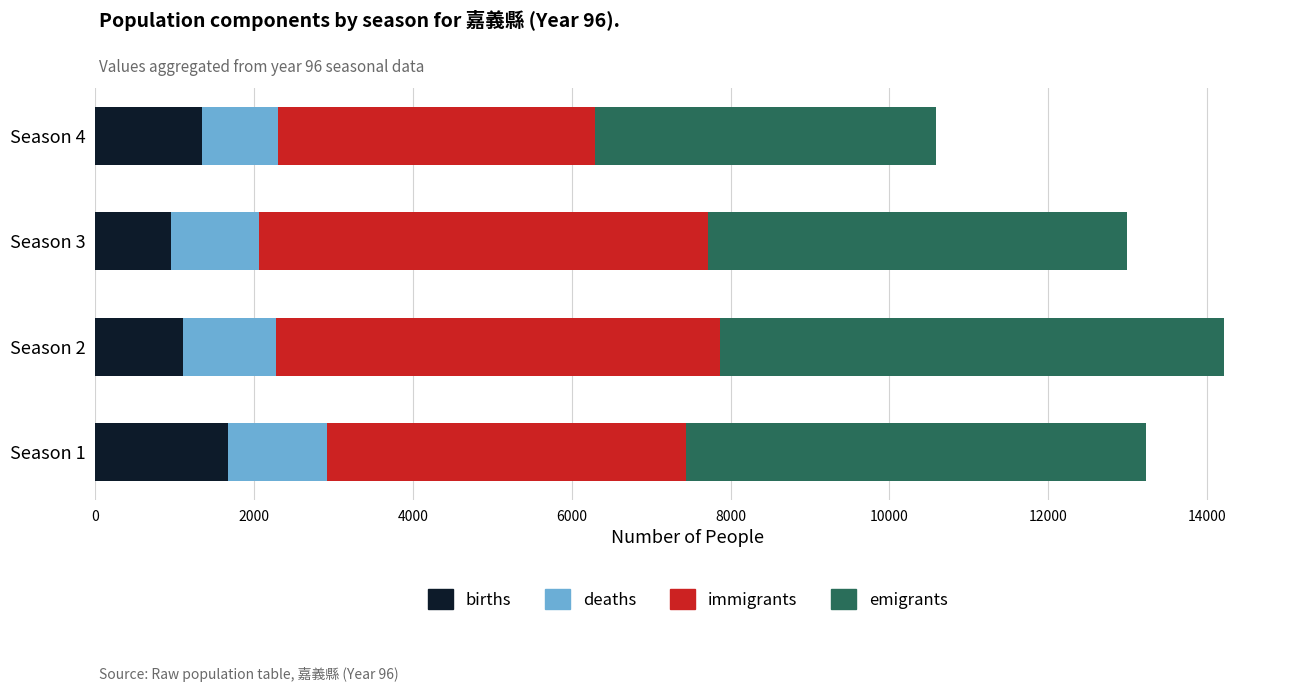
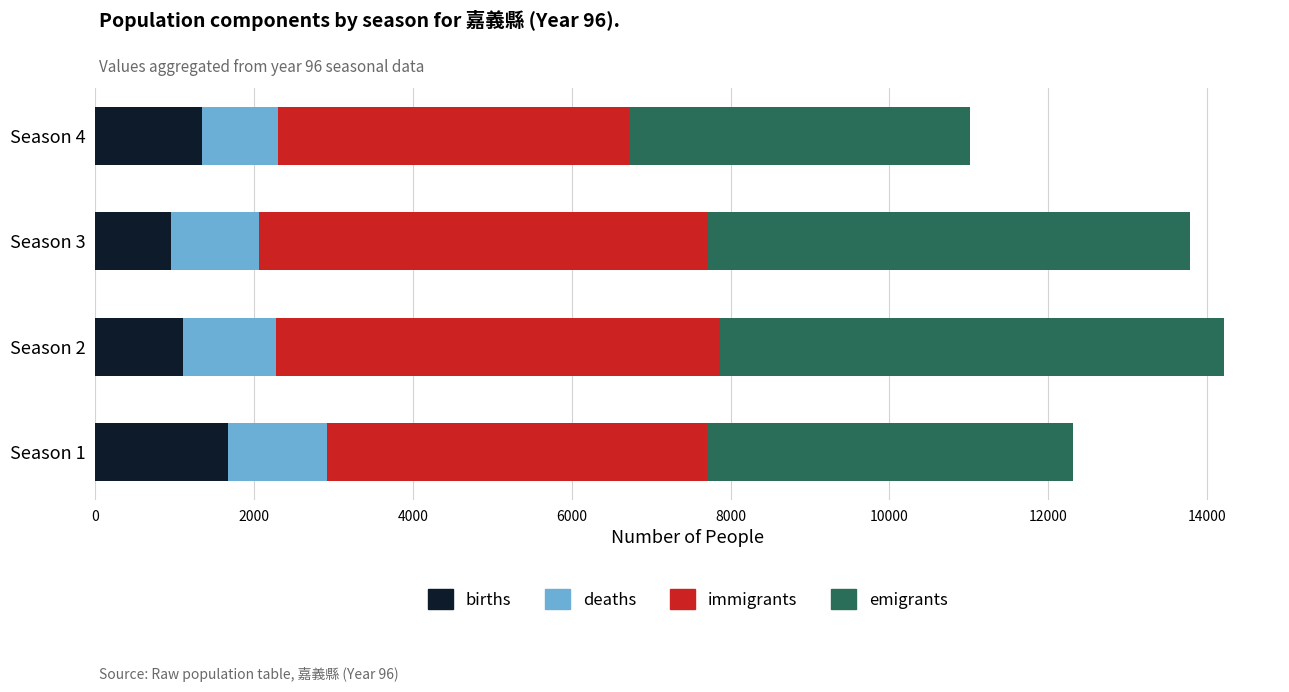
  {
    "births": {
      "Season 4": 1300,
      "Season 3": 1000,
      "Season 2": 1100,
      "Season 1": 1700
    },
    "deaths": {
      "Season 4": 900,
      "Season 3": 1100,
      "Season 2": 1200,
      "Season 1": 1200
    },
    "immigrants": {
-     "Season 4": 4000,
+     "Season 4": 4400,
      "Season 3": 5700,
      "Season 2": 5600,
-     "Season 1": 4500
+     "Season 1": 4800
    },
    "emigrants": {
      "Season 4": 4300,
-     "Season 3": 5300,
+     "Season 3": 6100,
      "Season 2": 6300,
-     "Season 1": 5800
+     "Season 1": 4600
    }
  }
